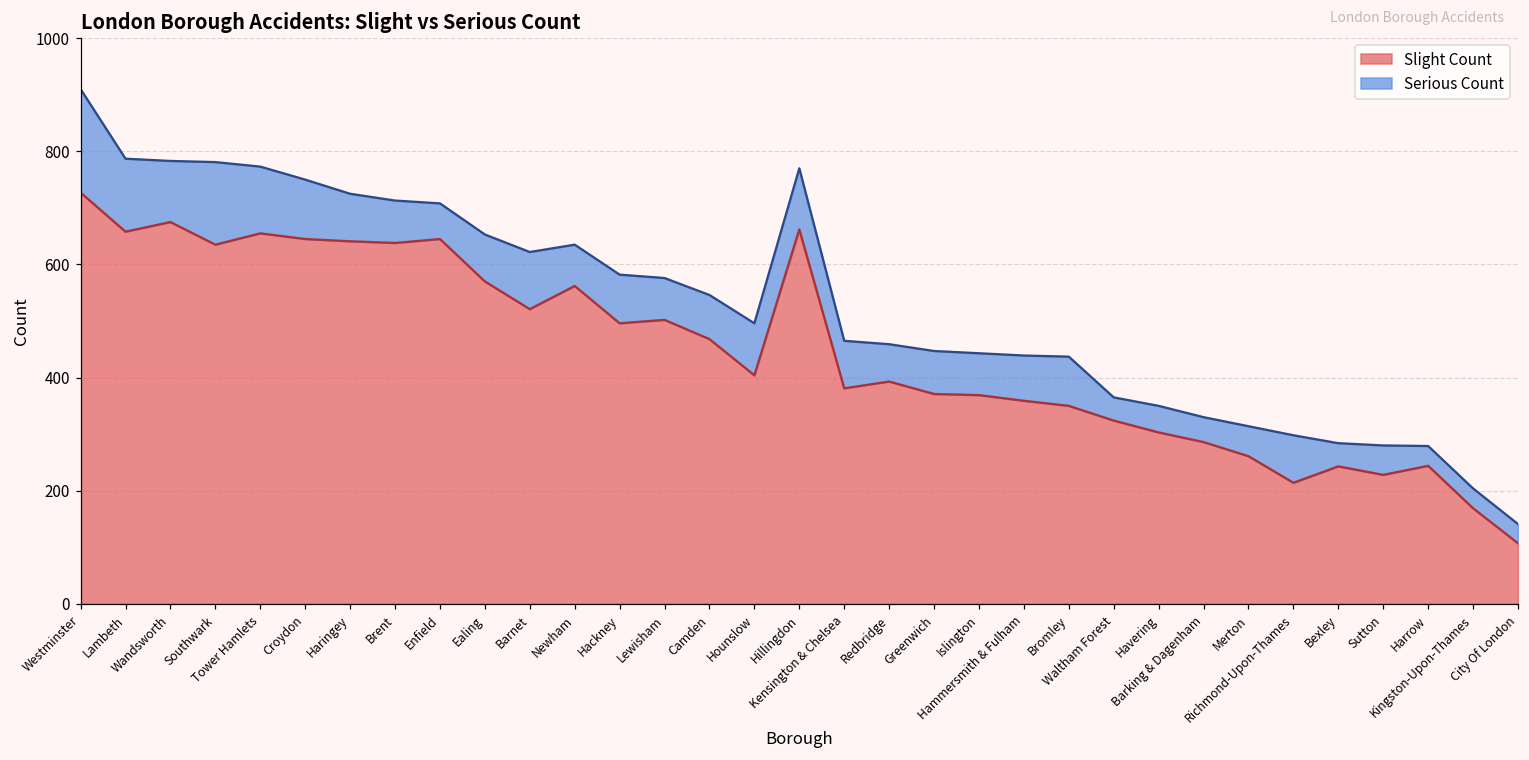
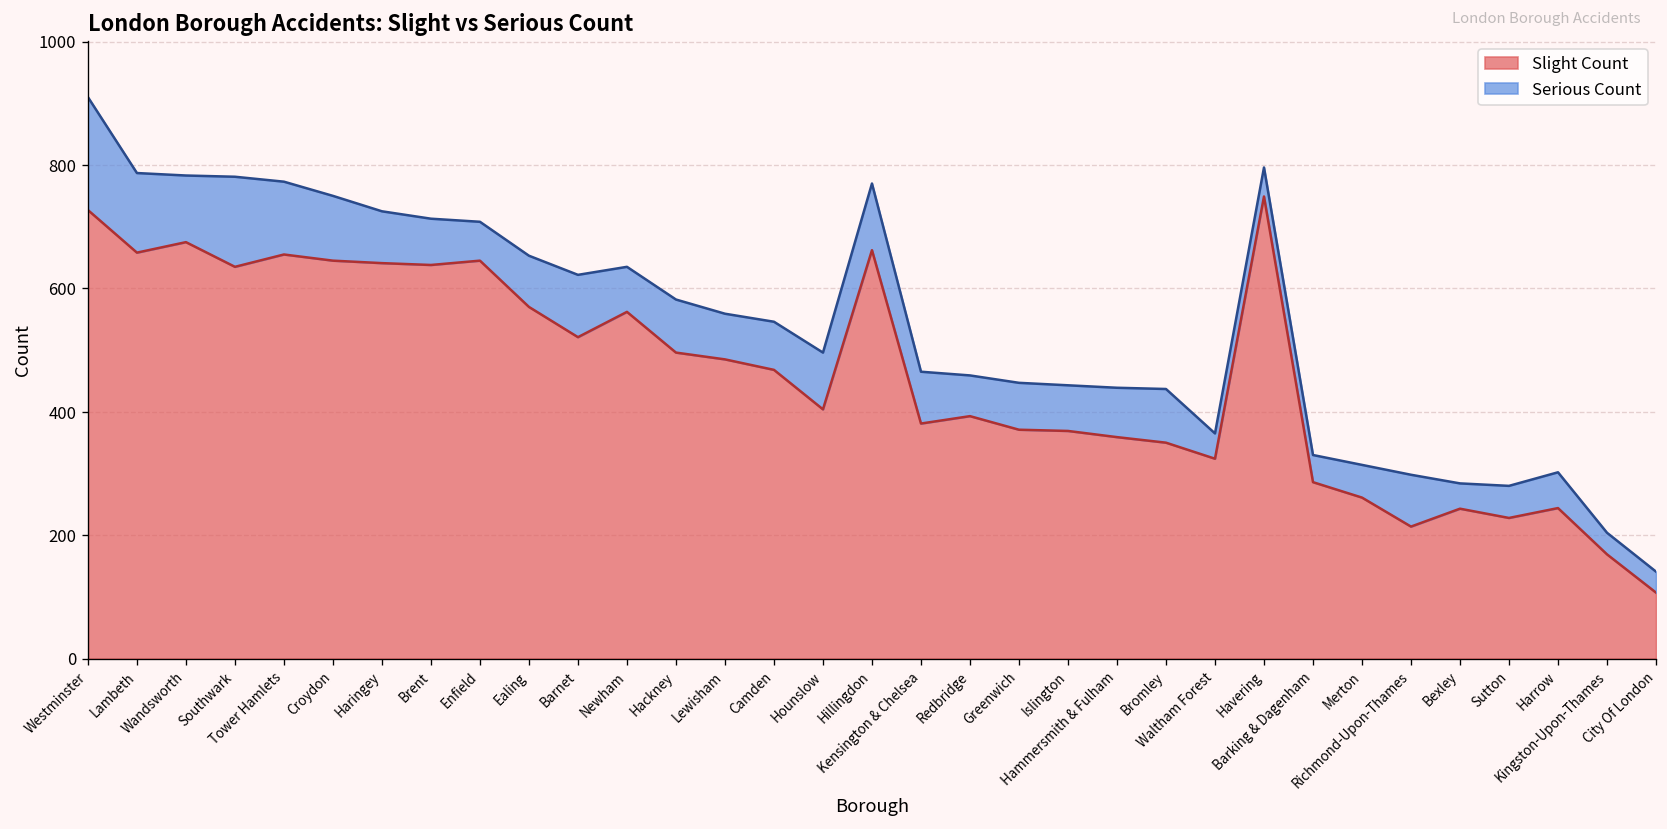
  {
    "Slight Count": {
      "Westminster": 730,
      "Lambeth": 660,
      "Wandsworth": 680,
      "Southwark": 640,
      "Tower Hamlets": 660,
      "Croydon": 650,
      "Haringey": 640,
      "Brent": 640,
      "Enfield": 650,
      "Ealing": 570,
      "Barnet": 520,
      "Newham": 560,
      "Hackney": 500,
-     "Lewisham": 500,
+     "Lewisham": 490,
      "Camden": 470,
      "Hounslow": 400,
      "Hillingdon": 660,
      "Kensington & Chelsea": 380,
      "Redbridge": 390,
      "Greenwich": 370,
      "Islington": 370,
      "Hammersmith & Fulham": 360,
      "Bromley": 350,
      "Waltham Forest": 320,
-     "Havering": 300,
+     "Havering": 750,
      "Barking & Dagenham": 290,
      "Merton": 260,
      "Richmond-Upon-Thames": 210,
      "Bexley": 240,
      "Sutton": 230,
      "Harrow": 240,
      "Kingston-Upon-Thames": 170,
      "City Of London": 110
    },
    "Serious Count": {
      "Westminster": 180,
      "Lambeth": 130,
      "Wandsworth": 110,
      "Southwark": 150,
      "Tower Hamlets": 120,
      "Croydon": 110,
      "Haringey": 80,
      "Brent": 80,
      "Enfield": 60,
      "Ealing": 80,
      "Barnet": 100,
      "Newham": 70,
      "Hackney": 90,
      "Lewisham": 70,
      "Camden": 80,
      "Hounslow": 90,
      "Hillingdon": 110,
      "Kensington & Chelsea": 80,
      "Redbridge": 70,
      "Greenwich": 80,
      "Islington": 70,
      "Hammersmith & Fulham": 80,
      "Bromley": 90,
      "Waltham Forest": 40,
      "Havering": 50,
      "Barking & Dagenham": 40,
      "Merton": 50,
      "Richmond-Upon-Thames": 80,
      "Bexley": 40,
      "Sutton": 50,
-     "Harrow": 40,
+     "Harrow": 60,
      "Kingston-Upon-Thames": 40,
      "City Of London": 30
    }
  }
